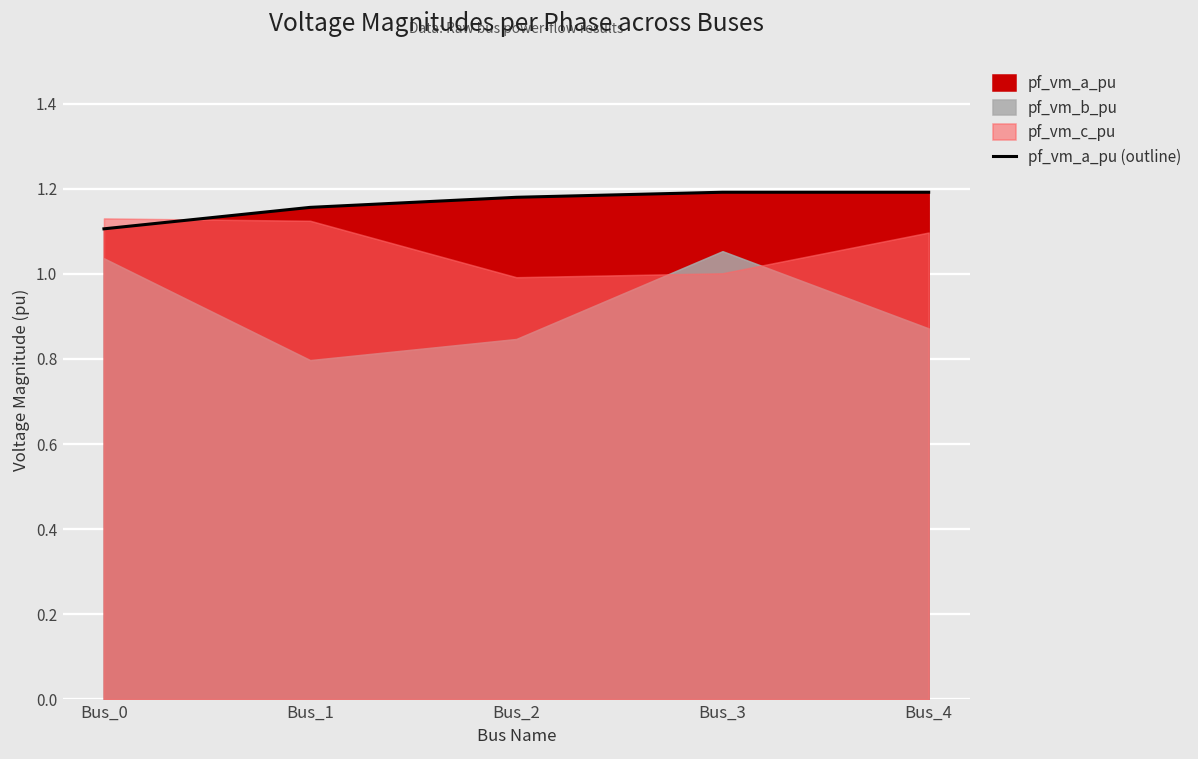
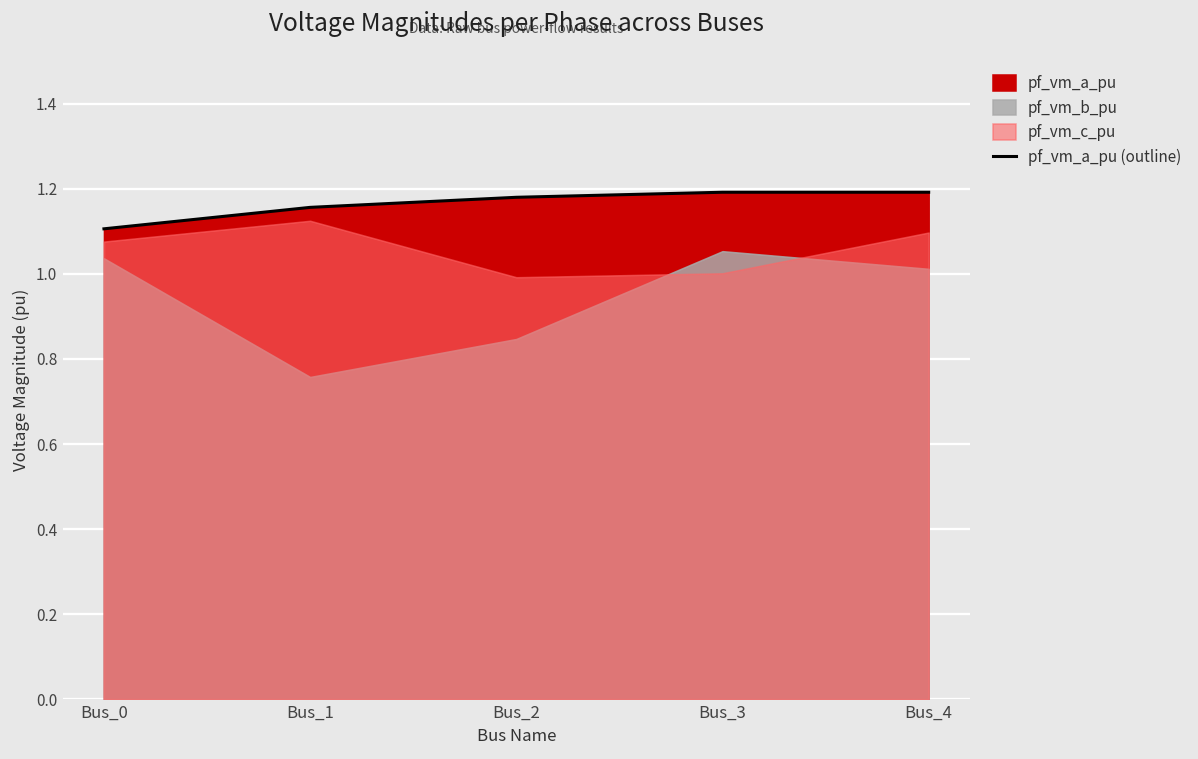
  {
    "pf_vm_a_pu": {
      "Bus_0": 1.11,
      "Bus_1": 1.16,
      "Bus_2": 1.18,
      "Bus_3": 1.19,
      "Bus_4": 1.19
    },
    "pf_vm_b_pu": {
      "Bus_0": 1.04,
-     "Bus_1": 0.80,
+     "Bus_1": 0.76,
      "Bus_2": 0.85,
      "Bus_3": 1.05,
-     "Bus_4": 0.87
+     "Bus_4": 1.01
    },
    "pf_vm_c_pu": {
-     "Bus_0": 1.13,
+     "Bus_0": 1.08,
      "Bus_1": 1.13,
      "Bus_2": 0.99,
      "Bus_3": 1.00,
      "Bus_4": 1.10
    }
  }
